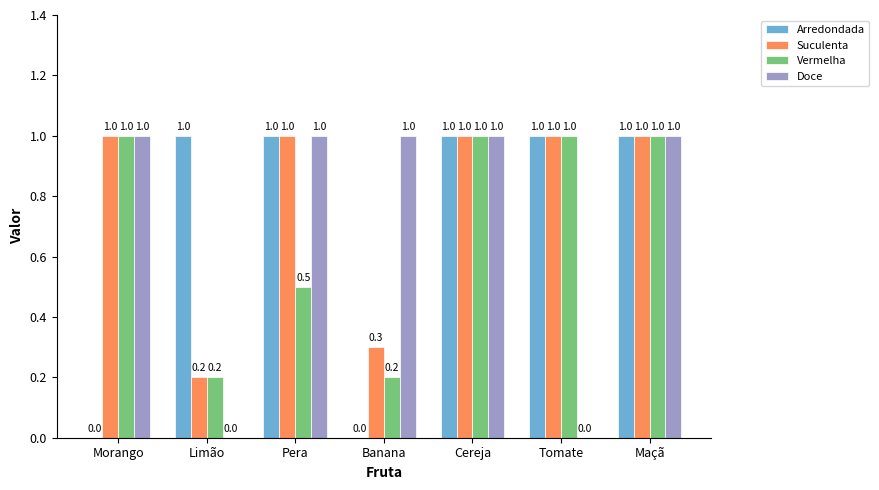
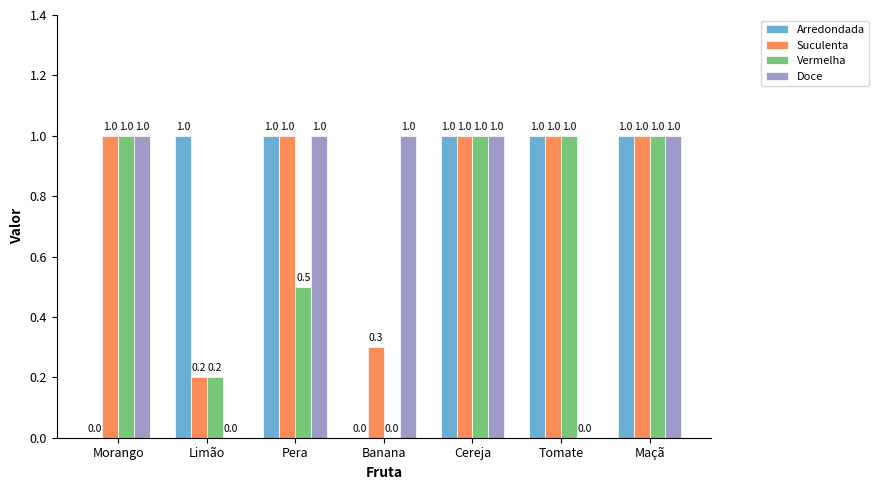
  {
    "Suculenta": {
      "Morango": 1.0,
      "Limão": 0.2,
      "Pera": 1.0,
      "Banana": 0.3,
      "Cereja": 1.0,
      "Tomate": 1.0,
      "Maçã": 1.0
    },
    "Vermelha": {
      "Morango": 1.0,
      "Limão": 0.2,
      "Pera": 0.5,
-     "Banana": 0.2,
+     "Banana": 0.0,
      "Cereja": 1.0,
      "Tomate": 1.0,
      "Maçã": 1.0
    }
  }
